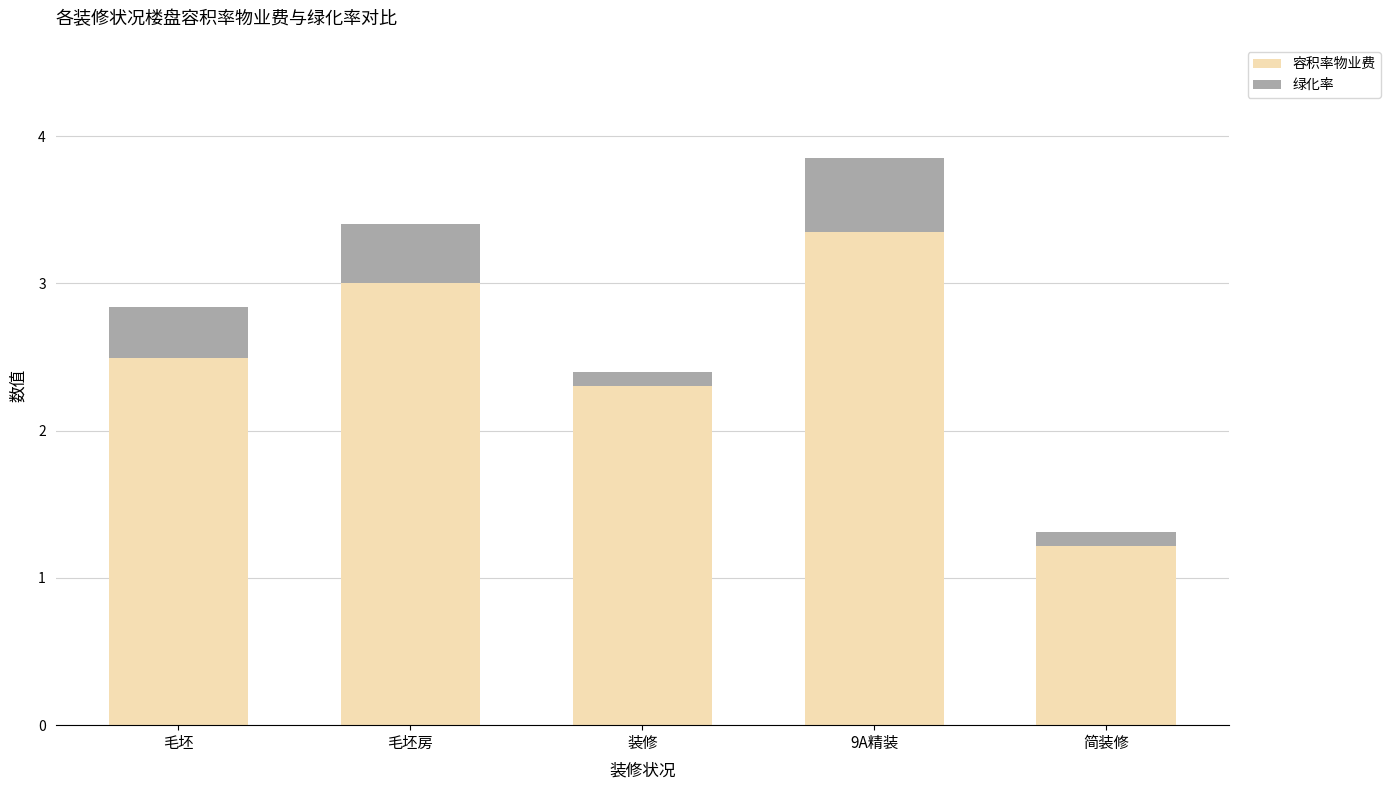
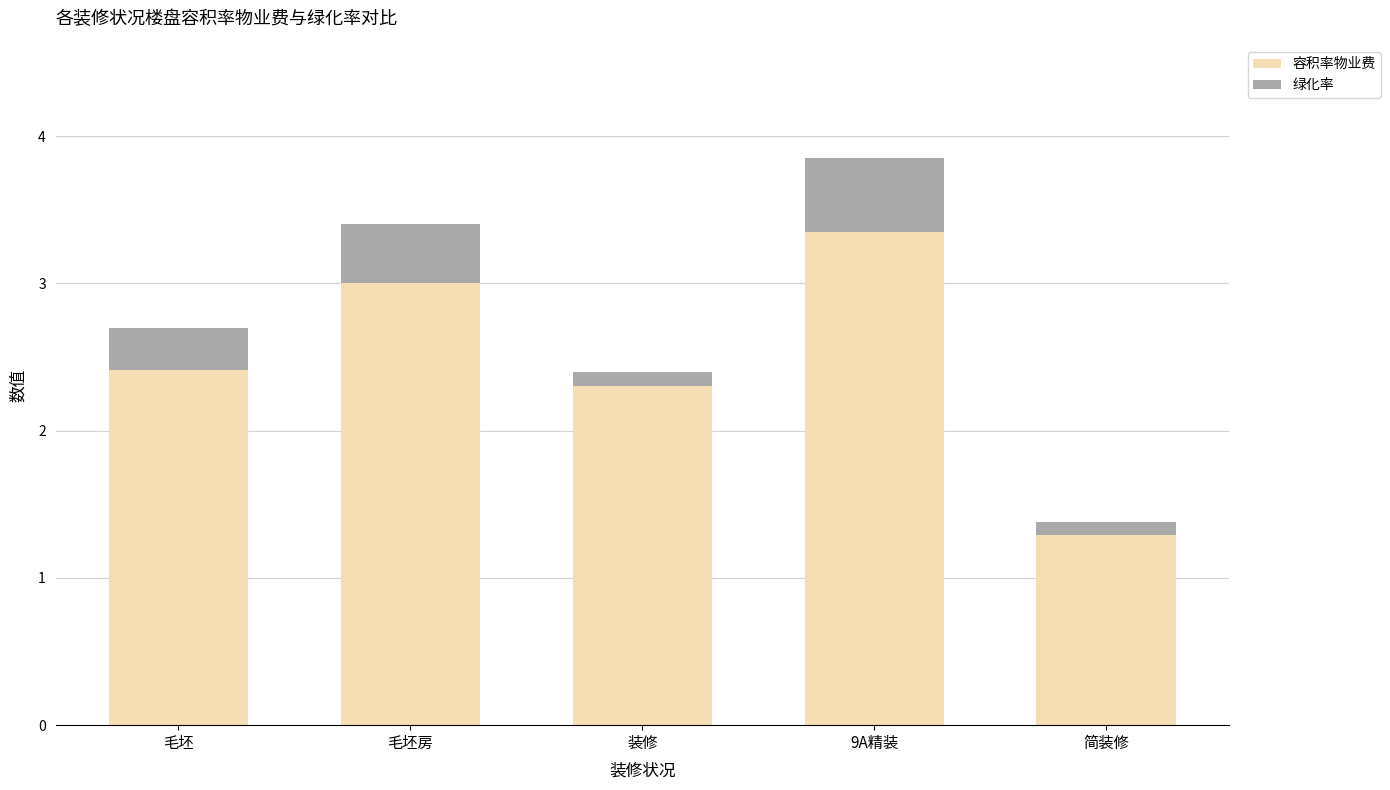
  {
    "容积率物业费": {
-     "毛坯": 2.49,
+     "毛坯": 2.41,
      "毛坯房": 3.00,
      "装修": 2.30,
      "9A精装": 3.35,
-     "简装修": 1.22
+     "简装修": 1.29
    },
    "绿化率": {
-     "毛坯": 0.35,
+     "毛坯": 0.29,
      "毛坯房": 0.40,
      "装修": 0.10,
      "9A精装": 0.50,
      "简装修": 0.09
    }
  }
